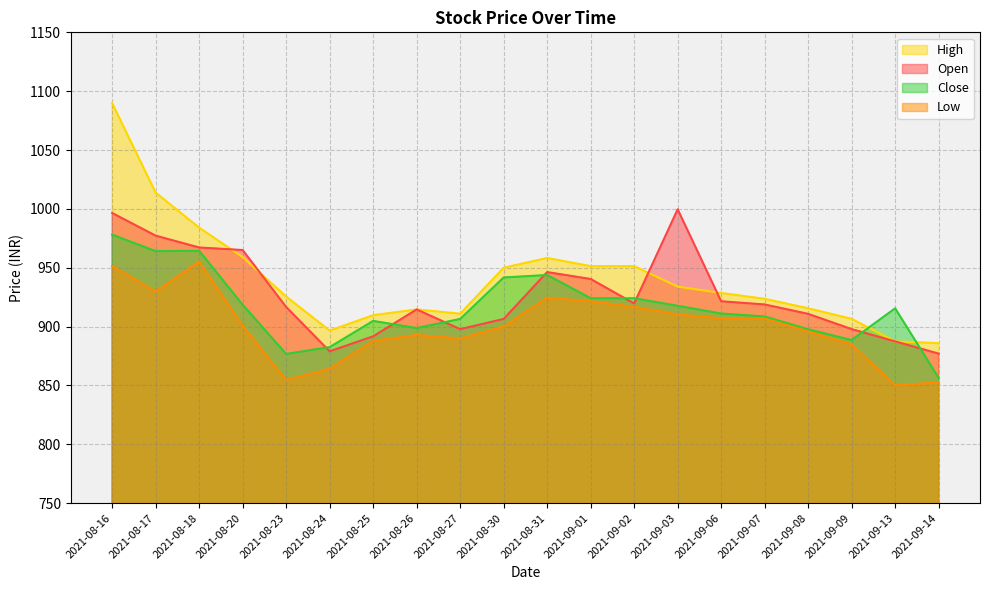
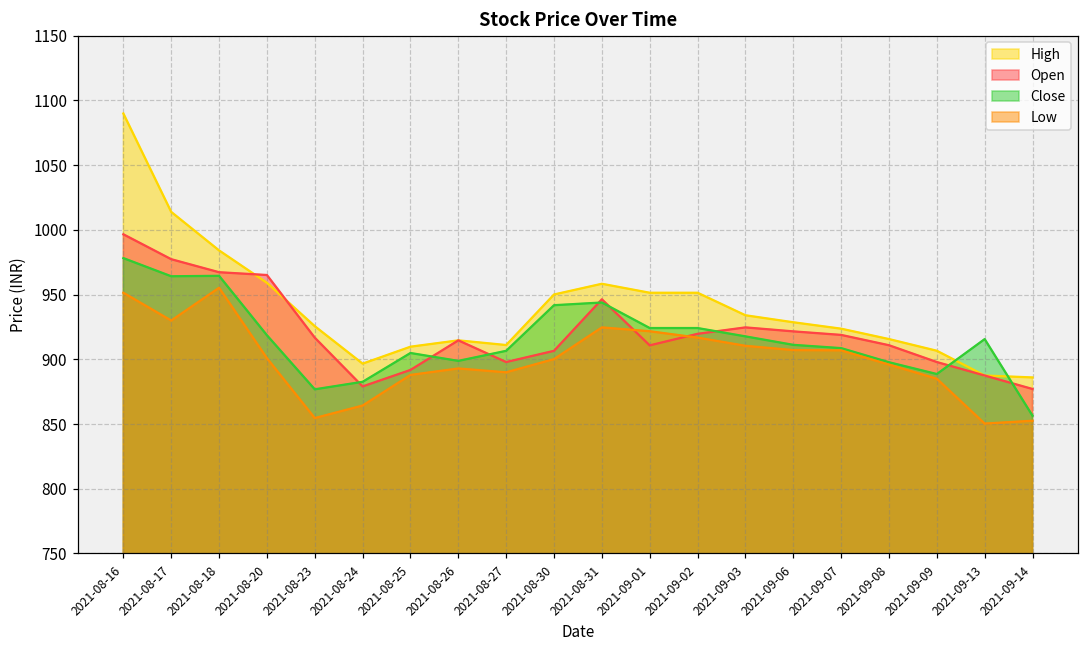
  {
    "Open": {
      "2021-08-16": 996,
      "2021-08-17": 977,
      "2021-08-18": 967,
      "2021-08-20": 965,
      "2021-08-23": 917,
      "2021-08-24": 879,
      "2021-08-25": 892,
      "2021-08-27": 898,
      "2021-08-30": 907,
      "2021-08-31": 946,
-     "2021-09-01": 940,
+     "2021-09-01": 911,
      "2021-09-02": 920,
-     "2021-09-03": 1000,
+     "2021-09-03": 925,
      "2021-09-06": 922,
      "2021-09-07": 919,
      "2021-09-08": 911,
      "2021-09-09": 898,
      "2021-09-14": 877
    },
    "Close": {
      "2021-08-16": 978,
      "2021-08-17": 964,
      "2021-08-18": 964,
      "2021-08-20": 919,
      "2021-08-23": 877,
      "2021-08-24": 883,
      "2021-08-25": 905,
      "2021-08-26": 899,
      "2021-08-27": 907,
      "2021-08-30": 942,
      "2021-08-31": 944,
      "2021-09-01": 924,
      "2021-09-02": 924,
      "2021-09-03": 918,
      "2021-09-06": 911,
      "2021-09-09": 889,
      "2021-09-13": 916,
      "2021-09-14": 856
    }
  }
